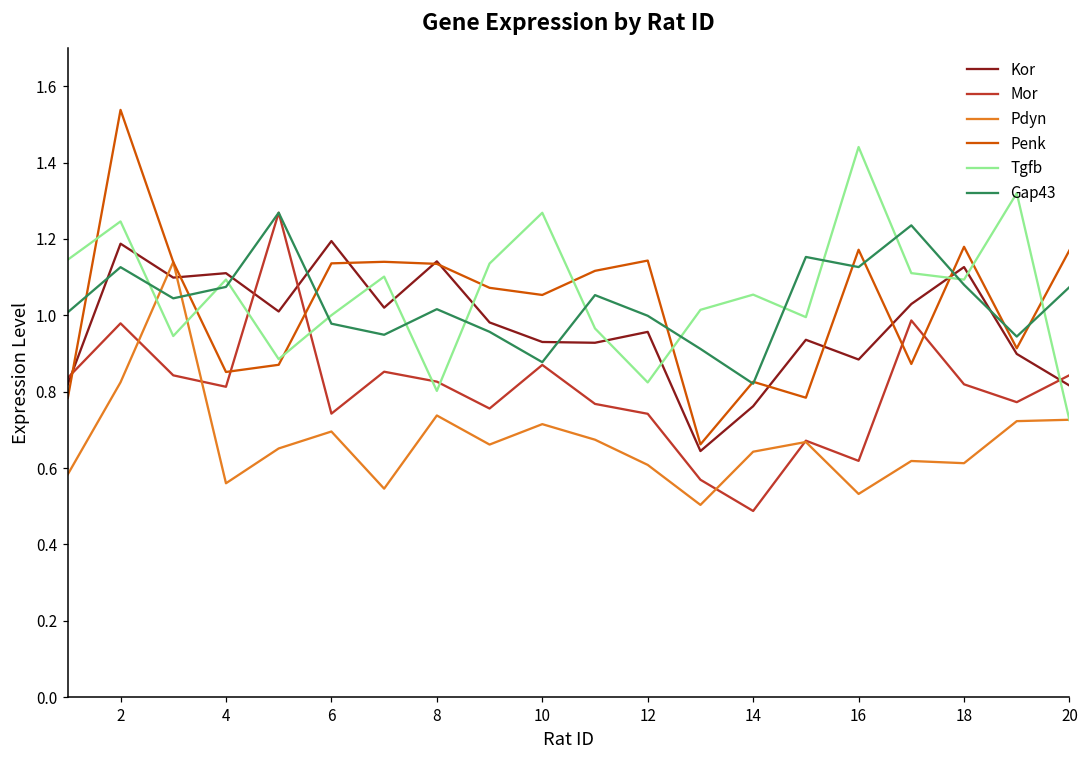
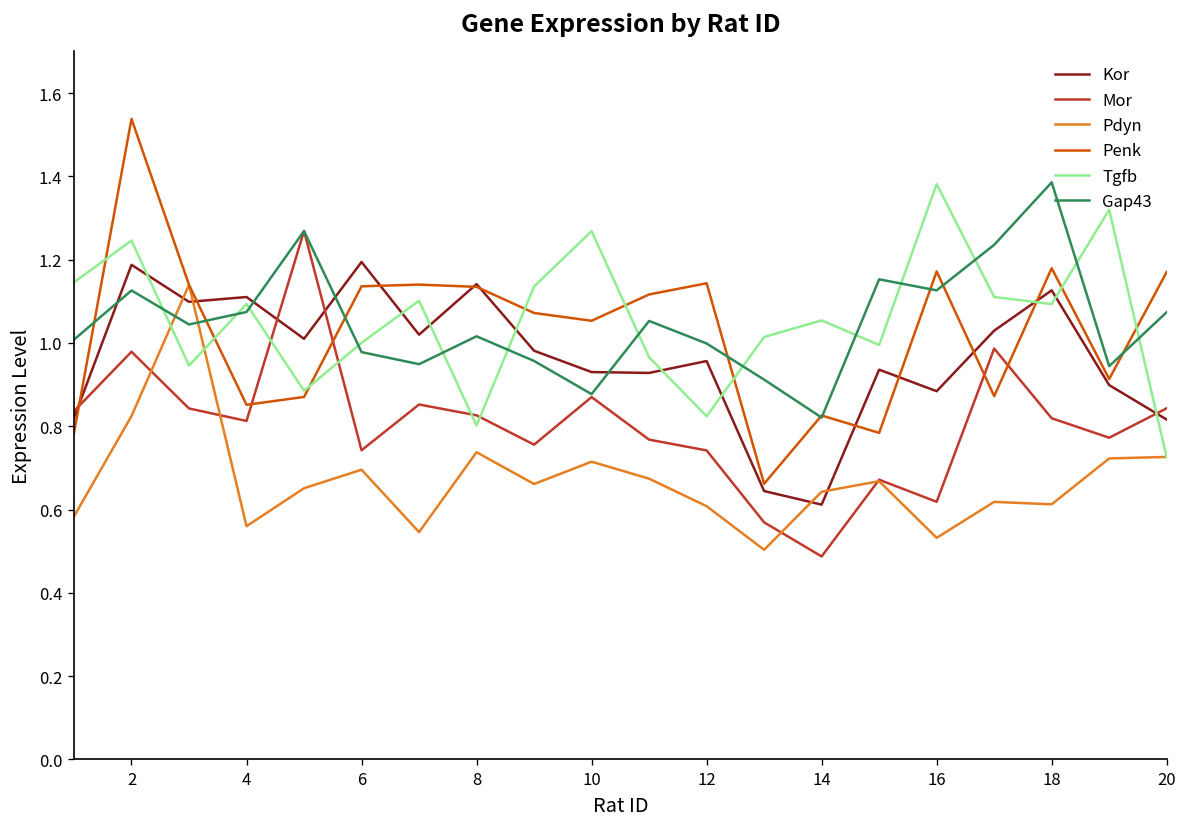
  {
    "Kor": {
      "2": 1.19,
      "4": 1.11,
      "6": 1.19,
      "10": 0.93,
      "12": 0.96,
-     "14": 0.76,
+     "14": 0.61,
      "16": 0.88,
      "18": 1.13,
      "20": 0.82
    },
    "Tgfb": {
      "2": 1.25,
      "4": 1.09,
      "6": 1.00,
      "8": 0.80,
      "10": 1.27,
      "12": 0.82,
      "14": 1.05,
-     "16": 1.44,
+     "16": 1.38,
      "18": 1.09
    },
    "Gap43": {
      "2": 1.13,
      "4": 1.07,
      "6": 0.98,
      "8": 1.02,
      "12": 1.00,
      "16": 1.13,
-     "18": 1.08,
+     "18": 1.39,
      "20": 1.07
    }
  }
